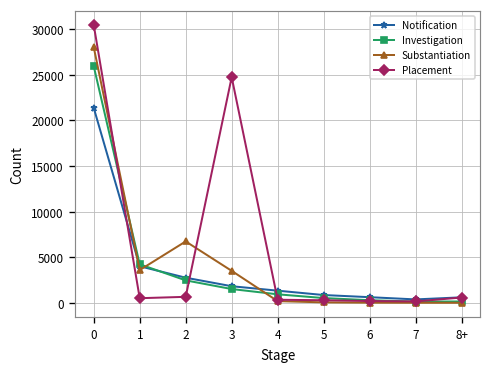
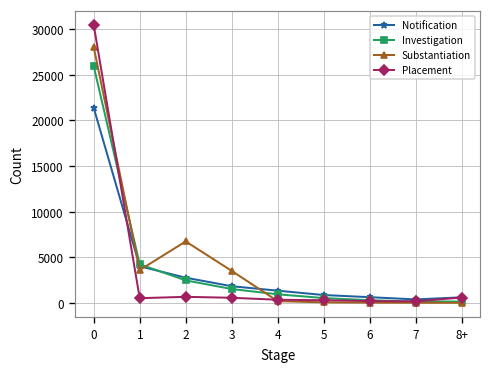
  {
    "Notification": {
      "0": 21000,
      "4": 1000
    },
    "Investigation": {
      "0": 26000,
      "4": 1000
    },
    "Substantiation": {
      "0": 28000,
      "1": 4000,
      "2": 7000,
      "3": 4000
    },
    "Placement": {
      "0": 30000,
      "1": 1000,
      "2": 1000,
-     "3": 25000
+     "3": 1000
    }
  }
